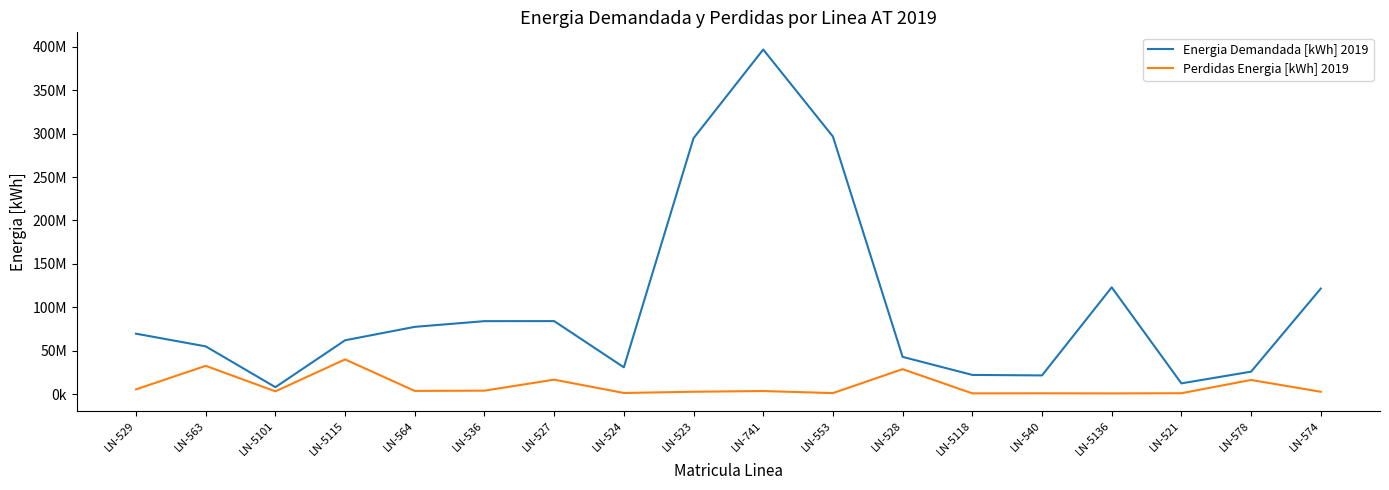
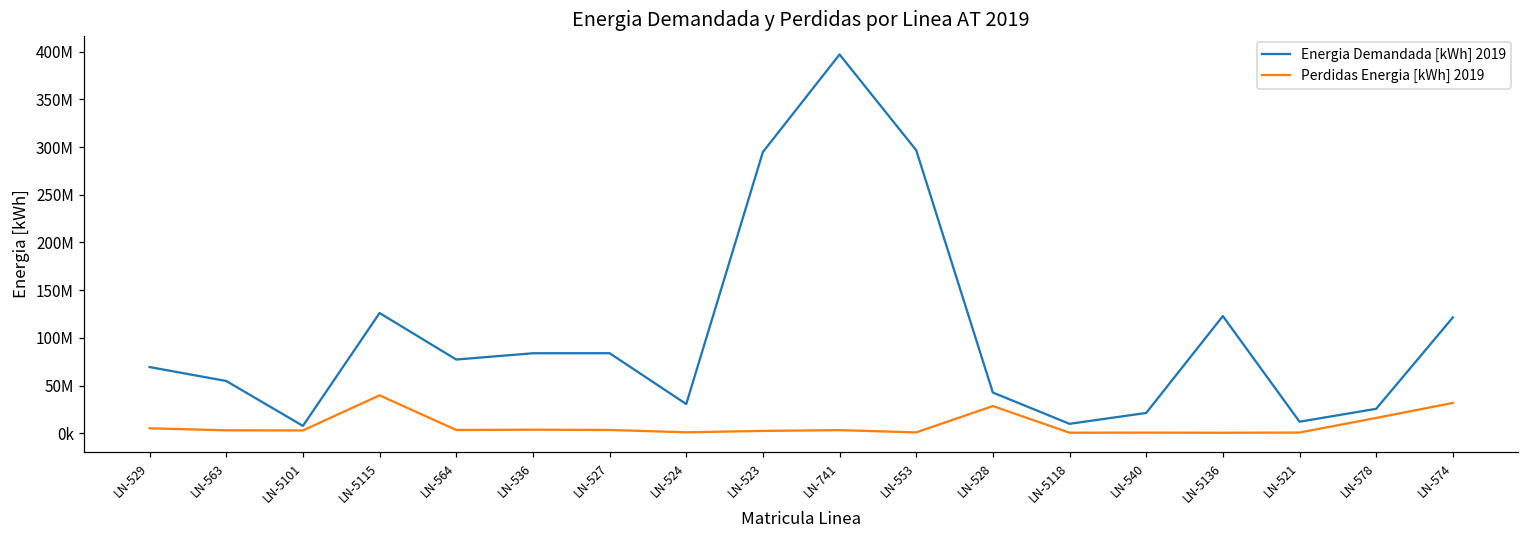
  {
    "Energia Demandada [kWh] 2019": {
      "LN-529": 70000000,
      "LN-563": 50000000,
      "LN-5101": 10000000,
-     "LN-5115": 60000000,
+     "LN-5115": 130000000,
      "LN-564": 80000000,
      "LN-536": 80000000,
      "LN-527": 80000000,
      "LN-524": 30000000,
      "LN-523": 290000000,
      "LN-741": 400000000,
      "LN-553": 300000000,
      "LN-528": 40000000,
-     "LN-5118": 20000000,
+     "LN-5118": 10000000,
      "LN-540": 20000000,
      "LN-5136": 120000000,
      "LN-521": 10000000,
      "LN-578": 30000000,
      "LN-574": 120000000
    },
    "Perdidas Energia [kWh] 2019": {
      "LN-529": 10000000,
-     "LN-563": 30000000,
+     "LN-563": 0,
      "LN-5101": 0,
      "LN-5115": 40000000,
      "LN-564": 0,
      "LN-536": 0,
-     "LN-527": 20000000,
+     "LN-527": 0,
      "LN-524": 0,
      "LN-523": 0,
      "LN-741": 0,
      "LN-553": 0,
      "LN-528": 30000000,
      "LN-5118": 0,
      "LN-540": 0,
      "LN-5136": 0,
      "LN-521": 0,
      "LN-578": 20000000,
-     "LN-574": 0
+     "LN-574": 30000000
    }
  }
